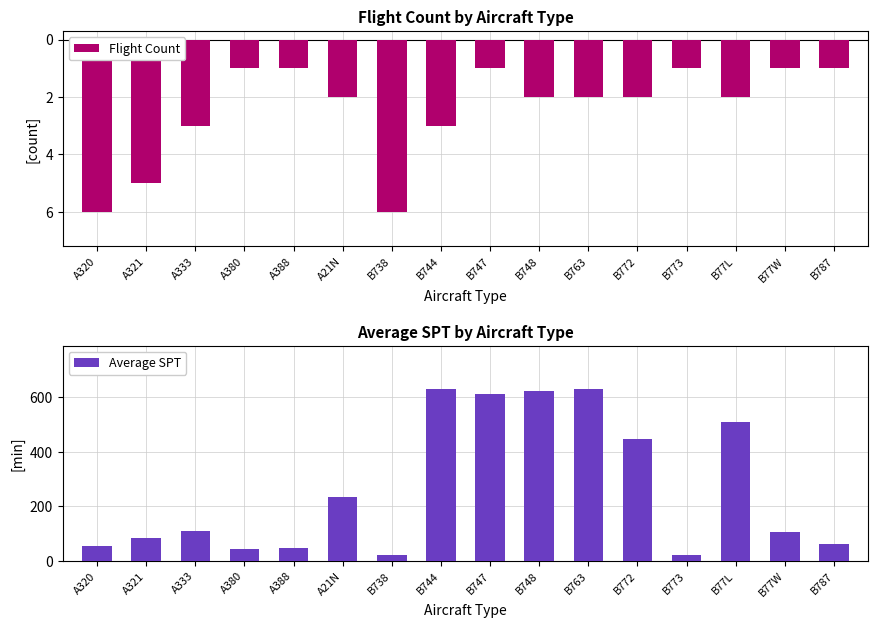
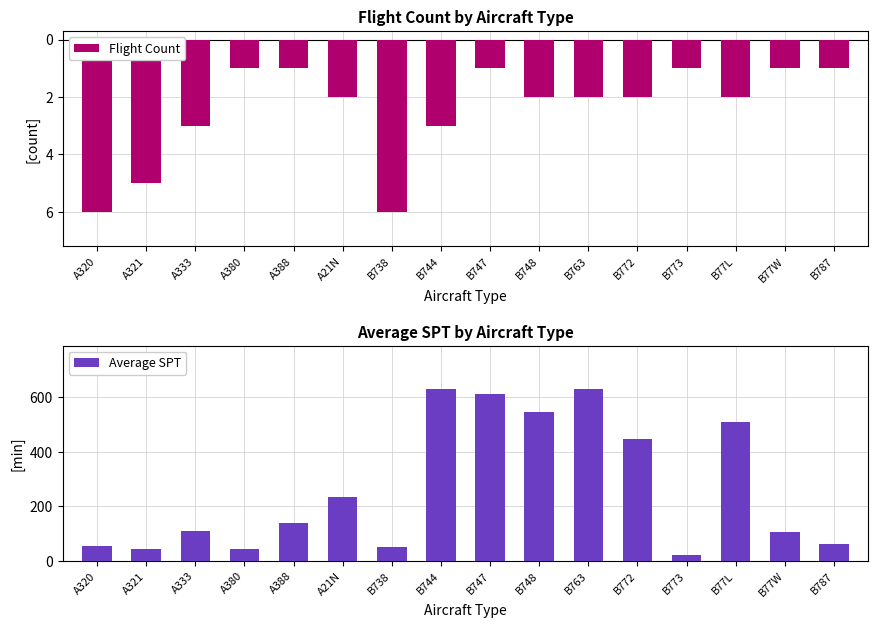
  {
    "Average SPT by Aircraft Type": {
      "A320": 60,
-     "A321": 90,
+     "A321": 40,
      "A333": 110,
      "A380": 40,
-     "A388": 50,
+     "A388": 140,
      "A21N": 240,
-     "B738": 20,
+     "B738": 50,
      "B744": 630,
      "B747": 610,
-     "B748": 620,
+     "B748": 550,
      "B763": 630,
      "B772": 450,
      "B773": 20,
      "B77L": 510,
      "B77W": 110,
      "B787": 60
    }
  }
